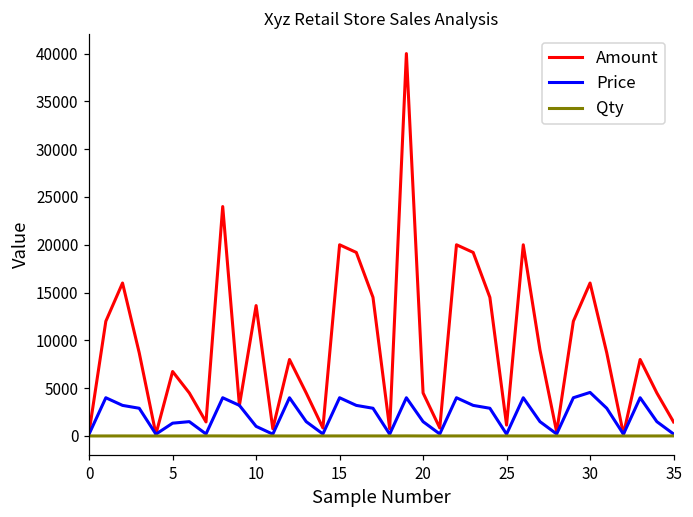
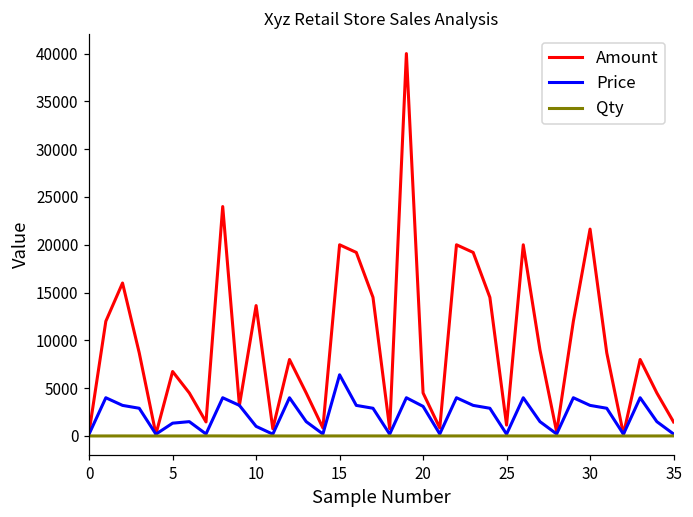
  {
    "Amount": {
      "5": 7000,
      "10": 14000,
      "15": 20000,
      "20": 5000,
      "25": 1000,
-     "30": 16000,
+     "30": 22000,
      "35": 1000
    },
    "Price": {
      "5": 1000,
      "10": 1000,
-     "15": 4000,
-     "20": 2000,
-     "30": 5000
+     "15": 6000,
+     "20": 3000,
+     "30": 3000
    },
    "Qty": {
      "5": 0,
      "10": 0,
      "15": 0,
      "20": 0,
      "30": 0
    }
  }
